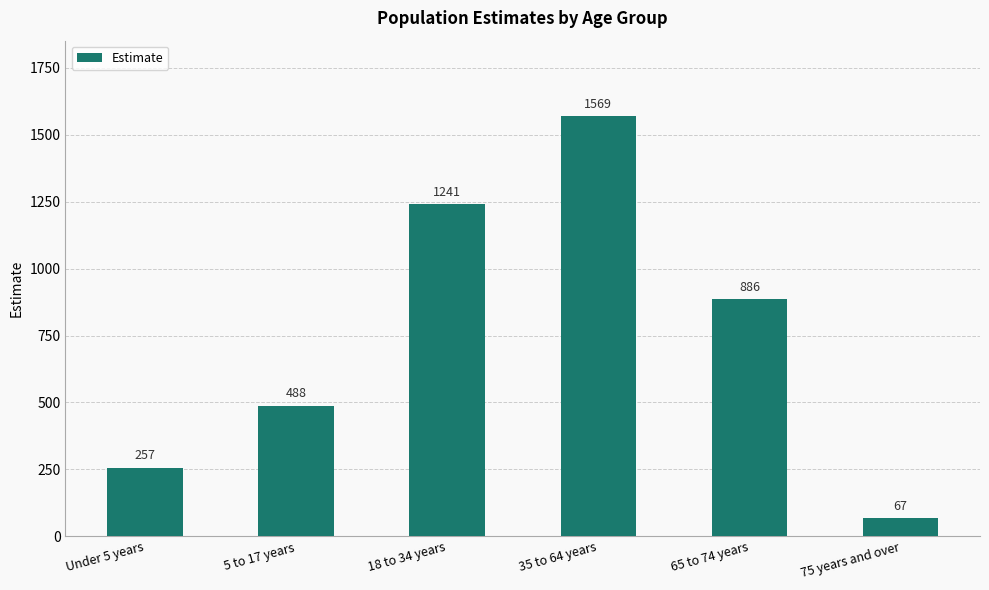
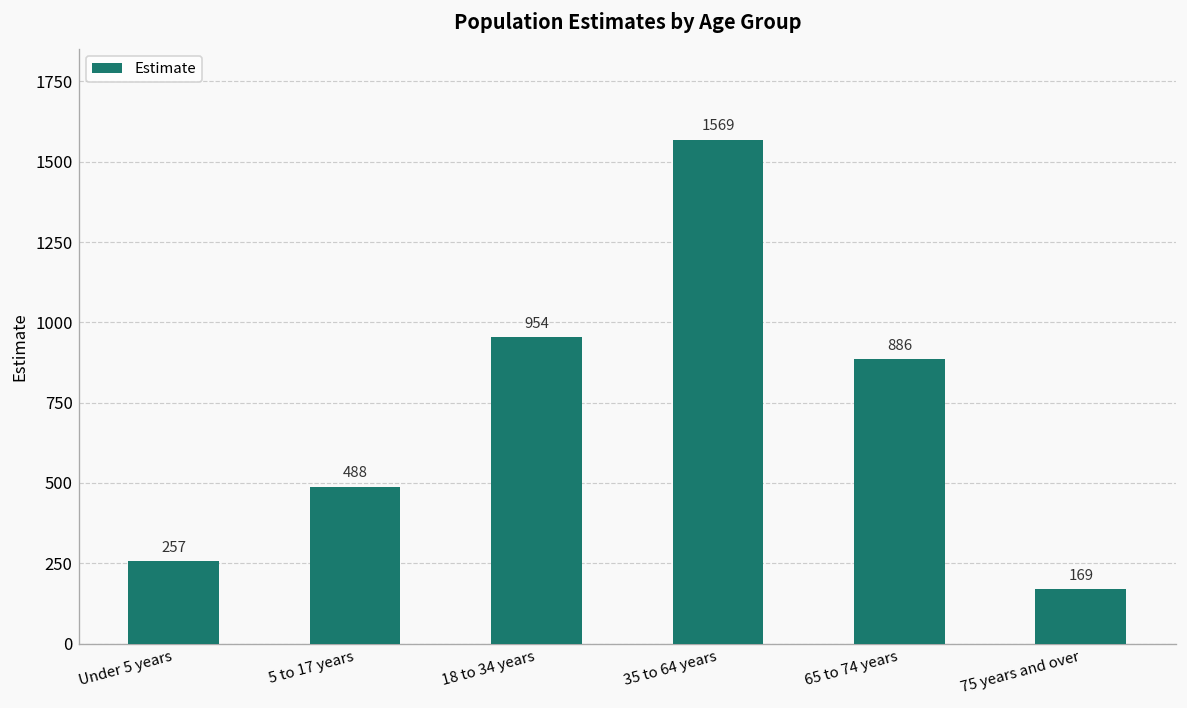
  {
    "Under 5 years": 257,
    "5 to 17 years": 488,
-   "18 to 34 years": 1241,
+   "18 to 34 years": 954,
    "35 to 64 years": 1569,
    "65 to 74 years": 886,
-   "75 years and over": 67
+   "75 years and over": 169
  }
